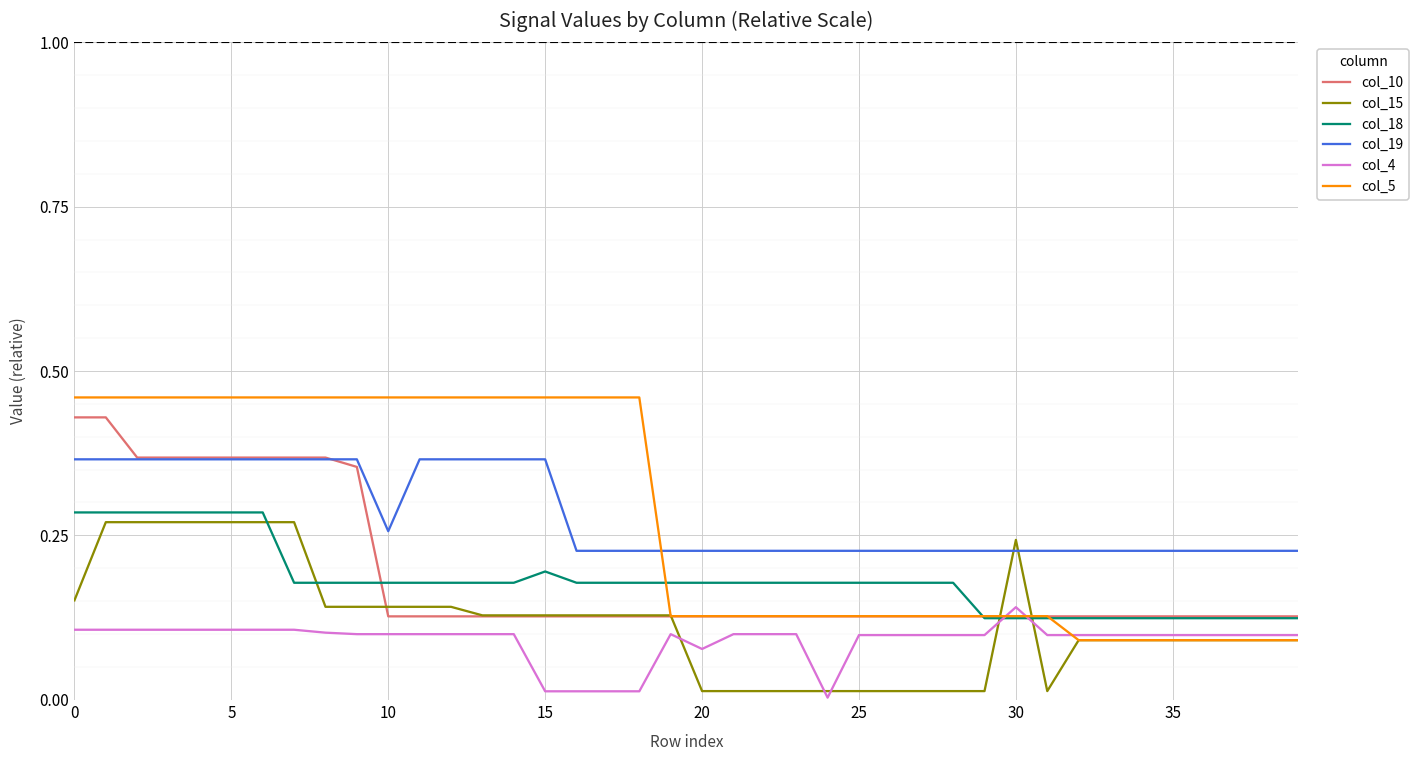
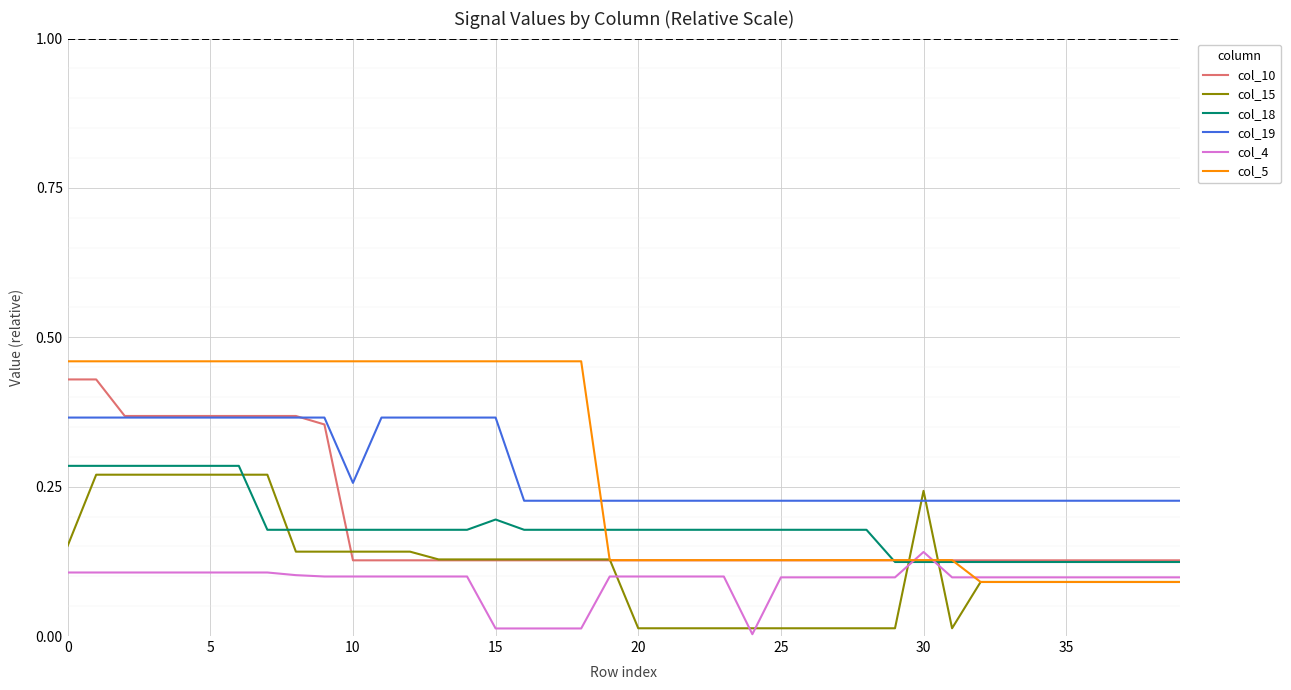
  {
    "col_10": {
      "0": 0.43,
      "10": 0.13
    },
    "col_15": {
      "0": 0.15,
      "5": 0.27,
      "10": 0.14,
      "20": 0.01,
      "25": 0.01,
      "30": 0.24
    },
    "col_18": {
      "0": 0.28,
      "5": 0.28,
      "10": 0.18,
      "15": 0.20,
      "20": 0.18,
      "25": 0.18
    },
    "col_19": {
      "0": 0.37,
      "10": 0.26,
      "15": 0.37,
      "20": 0.23,
      "25": 0.23,
      "30": 0.23,
      "35": 0.23
    },
    "col_4": {
      "0": 0.11,
      "5": 0.11,
      "10": 0.10,
      "15": 0.01,
-     "20": 0.08,
+     "20": 0.10,
      "25": 0.10,
      "30": 0.14,
      "35": 0.10
    },
    "col_5": {
      "0": 0.46,
      "5": 0.46,
      "10": 0.46,
      "15": 0.46
    }
  }
